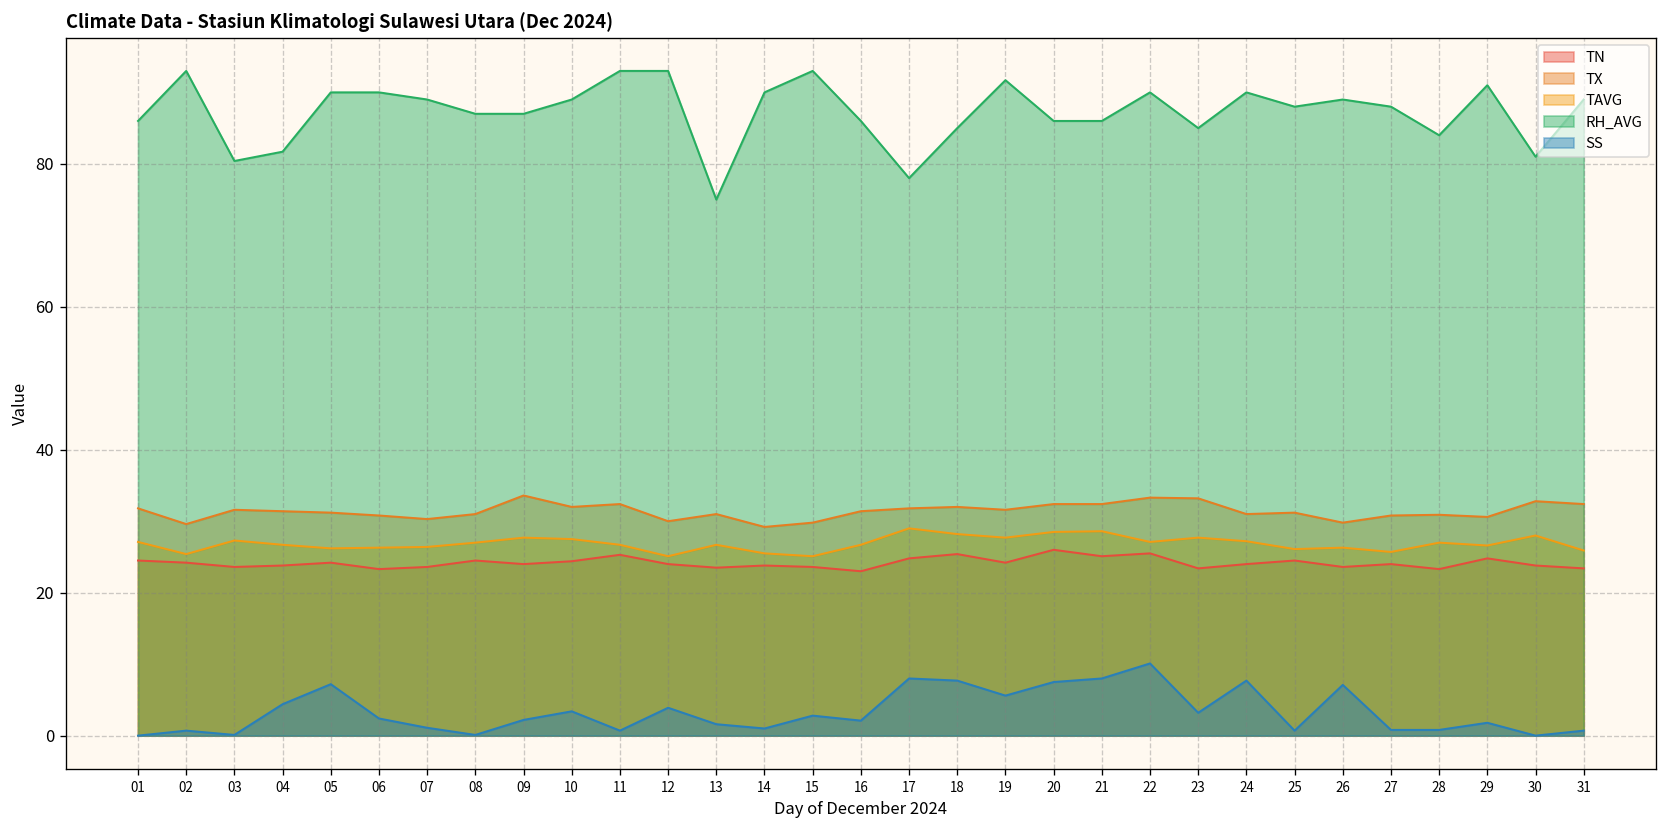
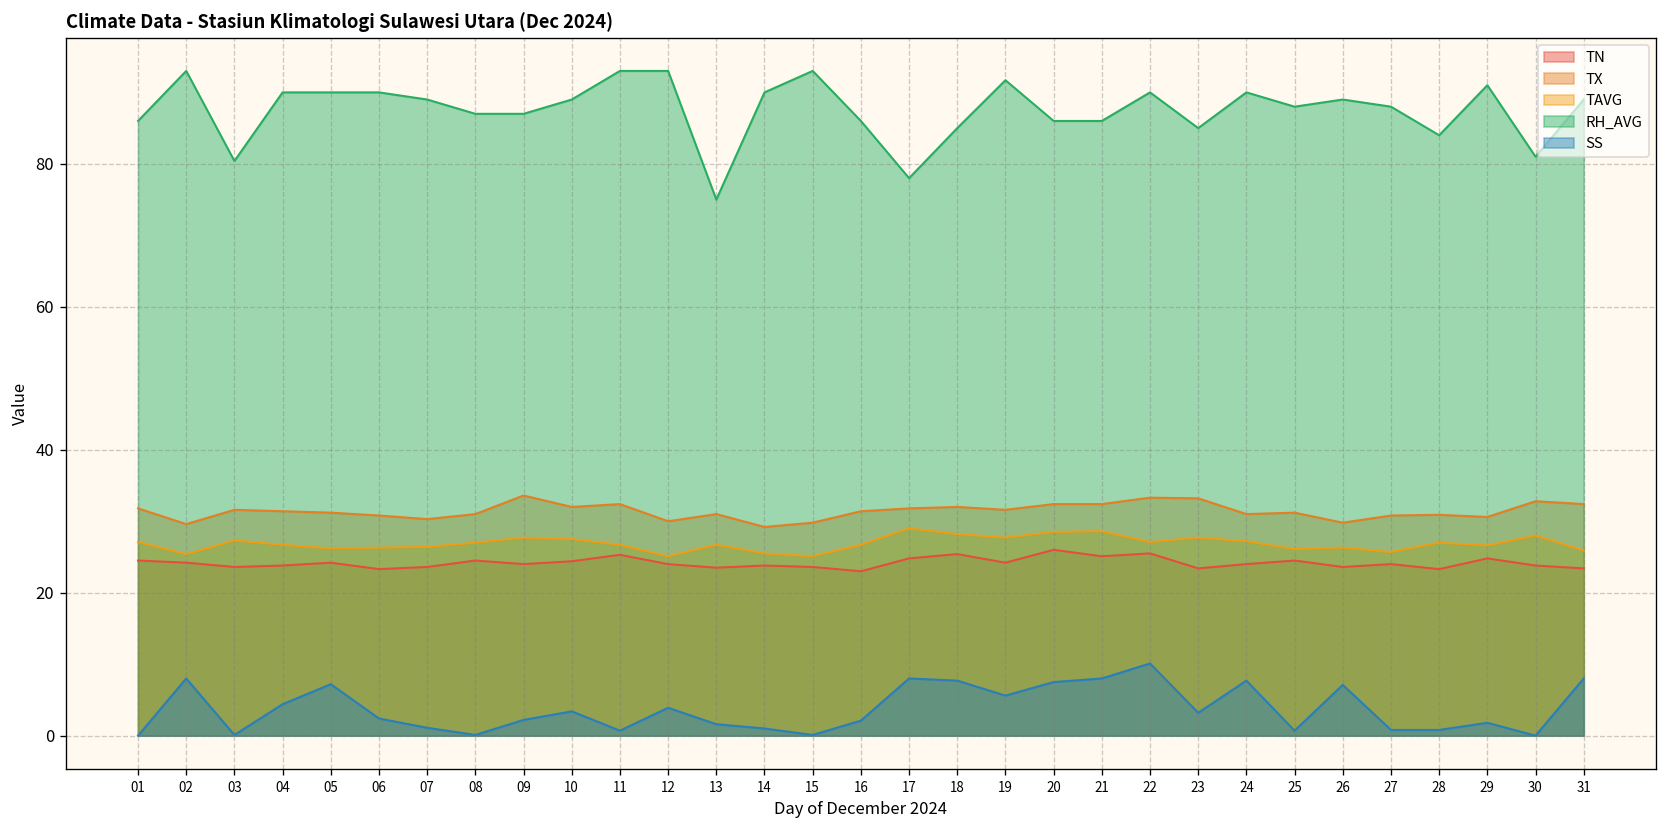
  {
    "RH_AVG": {
      "01": 86,
      "02": 93,
      "03": 80,
-     "04": 82,
+     "04": 90,
      "05": 90,
      "06": 90,
      "07": 89,
      "08": 87,
      "09": 87,
      "10": 89,
      "11": 93,
      "12": 93,
      "13": 75,
      "14": 90,
      "15": 93,
      "16": 86,
      "17": 78,
      "18": 85,
      "19": 92,
      "20": 86,
      "21": 86,
      "22": 90,
      "23": 85,
      "24": 90,
      "25": 88,
      "26": 89,
      "27": 88,
      "28": 84,
      "29": 91,
      "30": 81
    },
    "SS": {
      "01": 0,
-     "02": 1,
+     "02": 8,
      "03": 0,
      "04": 4,
      "05": 7,
      "06": 2,
      "07": 1,
      "08": 0,
      "09": 2,
      "10": 3,
      "11": 1,
      "12": 4,
      "13": 2,
      "14": 1,
-     "15": 3,
+     "15": 0,
      "16": 2,
      "17": 8,
      "18": 8,
      "19": 6,
      "20": 8,
      "21": 8,
      "22": 10,
      "23": 3,
      "24": 8,
      "25": 1,
      "26": 7,
      "27": 1,
      "28": 1,
      "29": 2,
      "30": 0,
-     "31": 1
+     "31": 8
    }
  }
